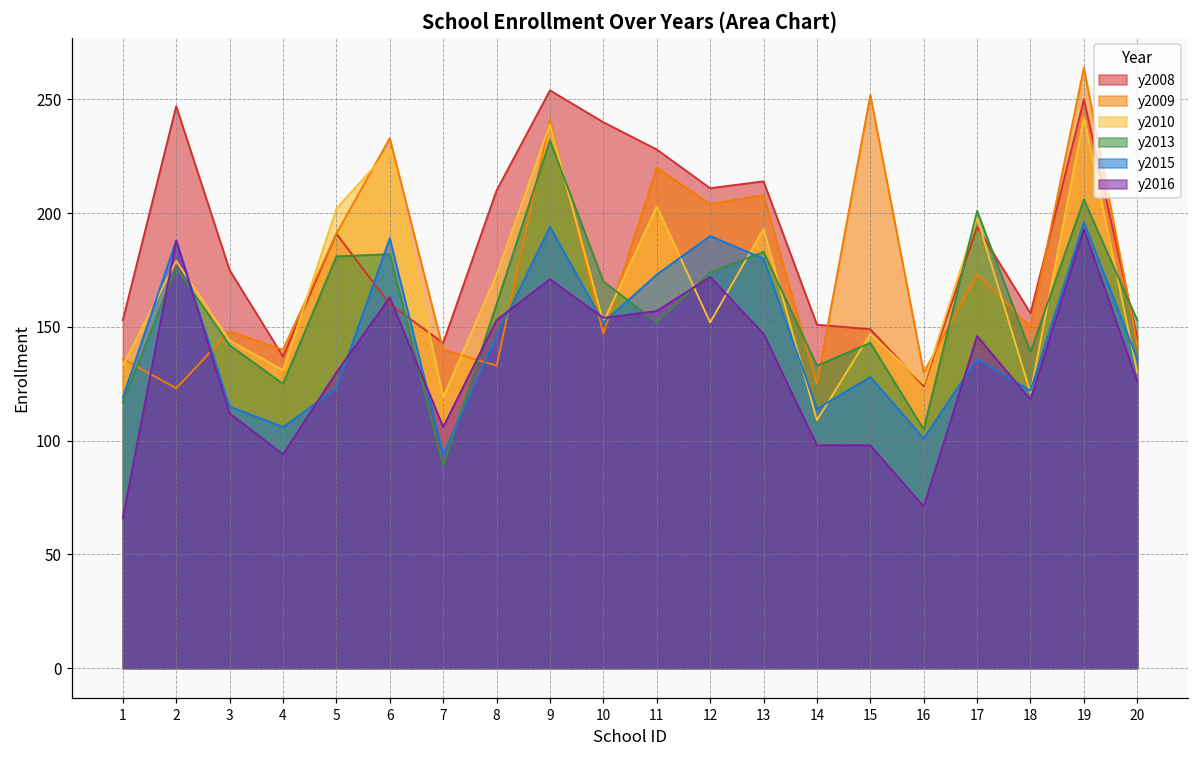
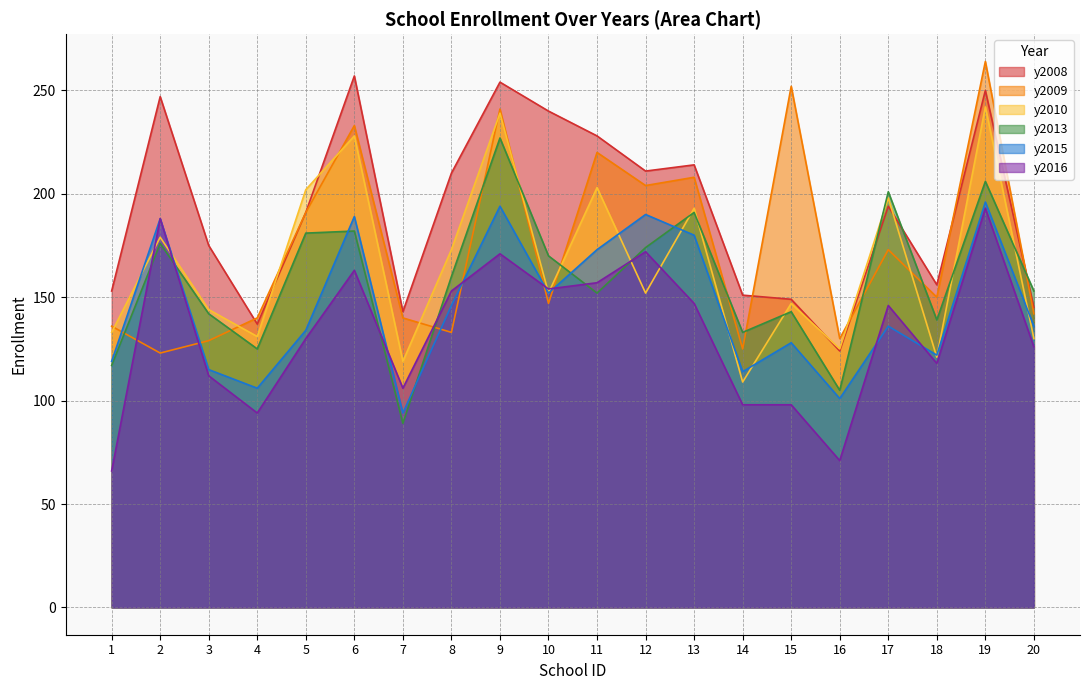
  {
    "y2008": {
      "1": 153,
      "2": 247,
      "3": 175,
      "4": 137,
-     "6": 160,
+     "6": 257,
      "7": 143,
      "8": 210,
      "9": 254,
      "10": 240,
      "11": 228,
      "12": 211,
      "13": 214,
      "14": 151,
      "15": 149,
      "17": 194,
      "18": 156,
      "19": 250,
      "20": 145
    },
    "y2009": {
      "1": 136,
      "2": 123,
-     "3": 148,
+     "3": 129,
      "4": 140,
      "6": 233,
      "7": 140,
      "8": 133,
      "9": 241,
      "10": 147,
      "11": 220,
      "12": 204,
      "13": 208,
      "14": 125,
      "15": 252,
      "16": 130,
      "17": 173,
      "18": 150,
      "19": 264,
      "20": 142
    },
    "y2010": {
      "1": 133,
      "2": 179,
      "3": 144,
      "4": 131,
      "5": 202,
      "6": 228,
      "7": 119,
      "8": 173,
      "9": 239,
      "11": 203,
      "12": 152,
      "13": 193,
      "14": 109,
      "15": 147,
      "17": 198,
      "19": 242,
      "20": 130
    },
    "y2013": {
      "1": 117,
      "2": 176,
      "3": 142,
      "4": 125,
      "5": 181,
      "6": 182,
      "7": 89,
      "8": 160,
-     "9": 232,
+     "9": 227,
      "10": 170,
      "11": 152,
      "12": 174,
-     "13": 183,
+     "13": 191,
      "14": 133,
      "15": 143,
      "16": 105,
      "17": 201,
      "18": 139,
      "19": 206,
      "20": 153
    },
    "y2015": {
      "1": 119,
      "3": 115,
      "4": 106,
-     "5": 123,
+     "5": 134,
      "6": 189,
      "7": 94,
      "8": 146,
      "9": 194,
      "11": 173,
      "12": 190,
      "13": 180,
      "14": 114,
      "15": 128,
      "16": 101,
      "17": 136,
      "19": 196,
      "20": 136
    },
    "y2016": {
      "1": 66,
      "3": 112,
      "4": 94,
      "5": 130,
      "6": 163,
      "7": 106,
      "8": 153,
      "9": 171,
      "10": 154,
      "11": 157,
      "12": 172,
      "13": 147,
      "14": 98,
      "15": 98,
      "16": 71,
      "17": 146,
      "18": 118,
      "19": 193,
      "20": 126
    }
  }
